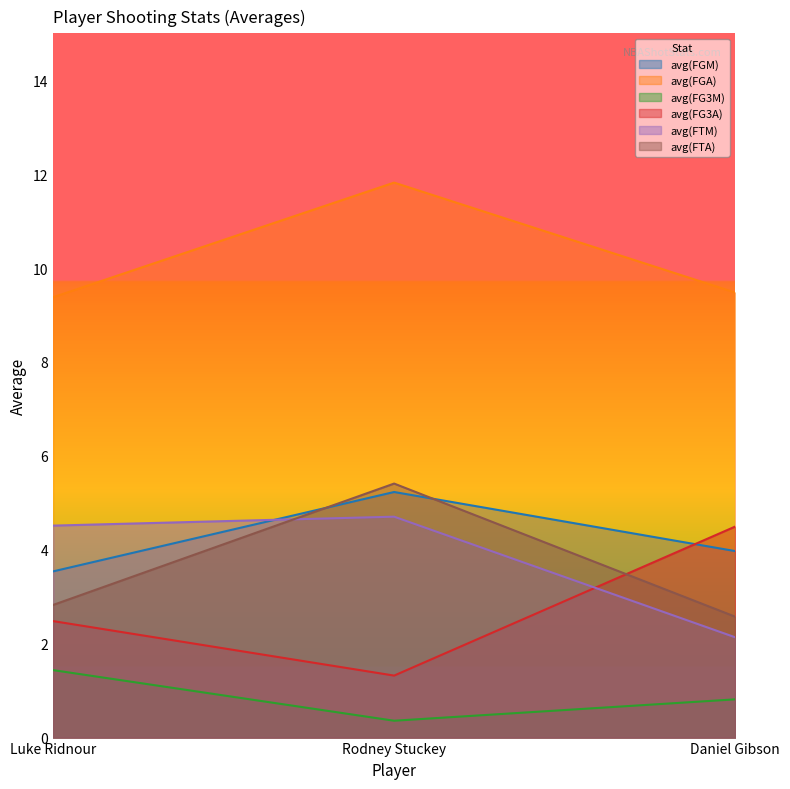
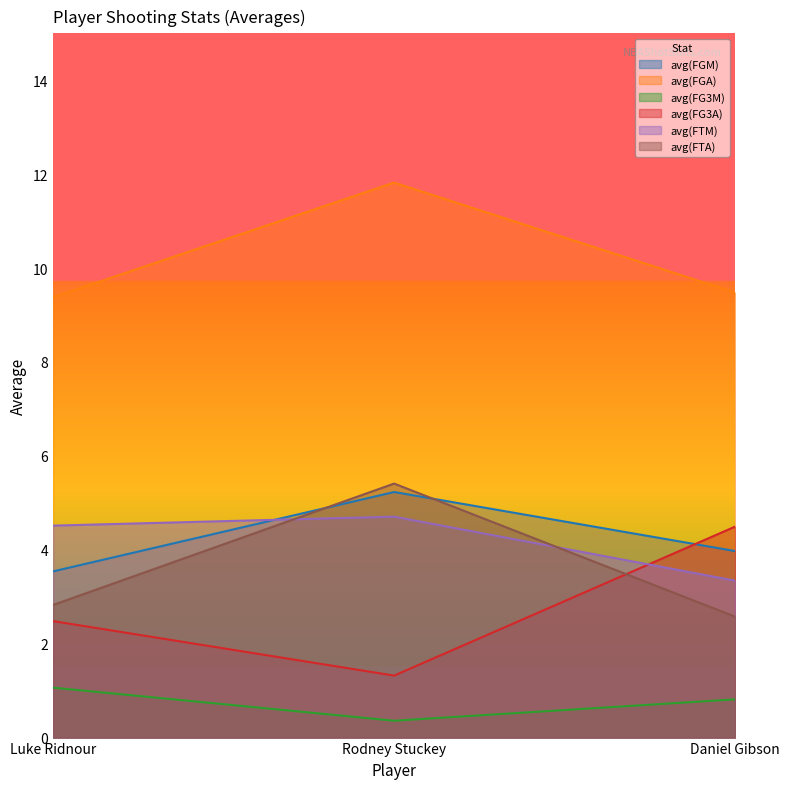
  {
    "avg(FGM)": {
      "Luke Ridnour": 3.5,
      "Rodney Stuckey": 5.2,
      "Daniel Gibson": 4.0
    },
    "avg(FGA)": {
      "Luke Ridnour": 9.4,
      "Rodney Stuckey": 11.8,
      "Daniel Gibson": 9.5
    },
    "avg(FG3M)": {
-     "Luke Ridnour": 1.4,
+     "Luke Ridnour": 1.1,
      "Rodney Stuckey": 0.4,
      "Daniel Gibson": 0.8
    },
    "avg(FG3A)": {
      "Luke Ridnour": 2.5,
      "Rodney Stuckey": 1.3,
      "Daniel Gibson": 4.5
    },
    "avg(FTM)": {
      "Luke Ridnour": 4.5,
      "Rodney Stuckey": 4.7,
-     "Daniel Gibson": 2.1
+     "Daniel Gibson": 3.3
    },
    "avg(FTA)": {
      "Luke Ridnour": 2.8,
      "Rodney Stuckey": 5.4,
      "Daniel Gibson": 2.6
    }
  }
